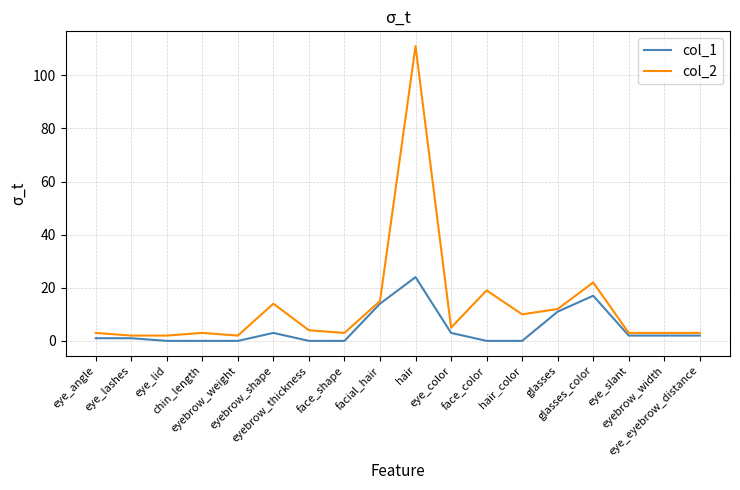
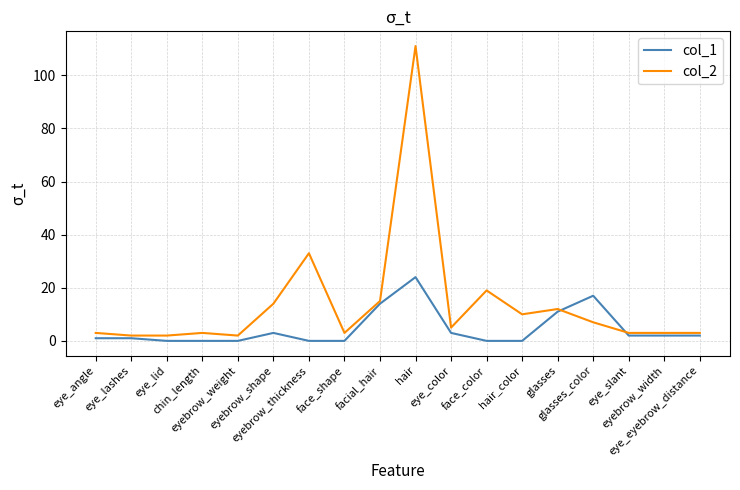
  {
    "col_1": {
      "eye_angle": 1,
      "eye_lashes": 1,
      "eye_lid": 0,
      "chin_length": 0,
      "eyebrow_weight": 0,
      "eyebrow_shape": 3,
      "eyebrow_thickness": 0,
      "face_shape": 0,
      "facial_hair": 14,
      "hair": 24,
      "eye_color": 3,
      "face_color": 0,
      "hair_color": 0,
      "glasses": 11,
      "glasses_color": 17,
      "eye_slant": 2,
      "eyebrow_width": 2,
      "eye_eyebrow_distance": 2
    },
    "col_2": {
      "eye_angle": 3,
      "eye_lashes": 2,
      "eye_lid": 2,
      "chin_length": 3,
      "eyebrow_weight": 2,
      "eyebrow_shape": 14,
-     "eyebrow_thickness": 4,
+     "eyebrow_thickness": 33,
      "face_shape": 3,
      "facial_hair": 15,
      "hair": 111,
      "eye_color": 5,
      "face_color": 19,
      "hair_color": 10,
      "glasses": 12,
-     "glasses_color": 22,
+     "glasses_color": 7,
      "eye_slant": 3,
      "eyebrow_width": 3,
      "eye_eyebrow_distance": 3
    }
  }
